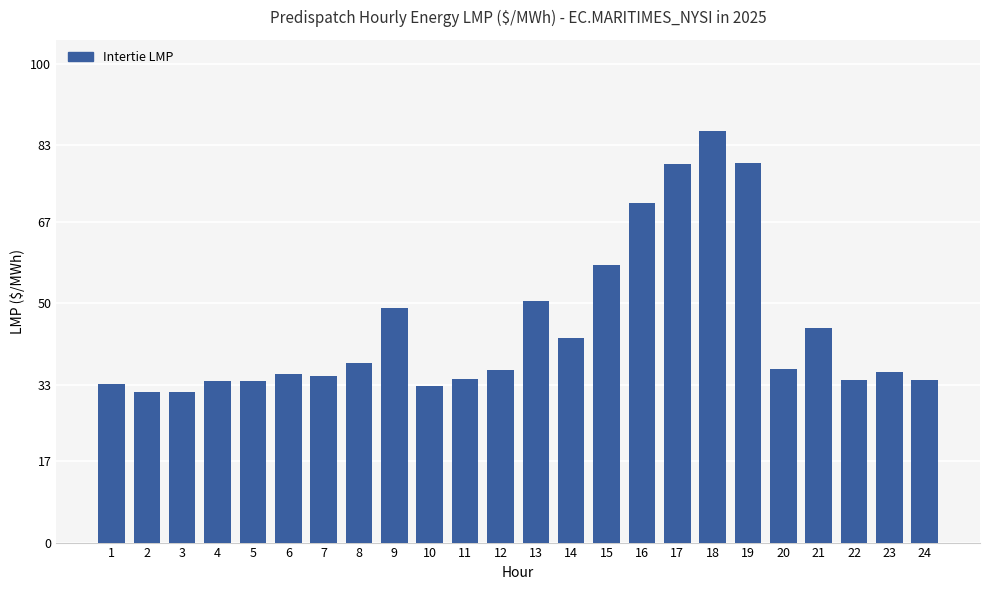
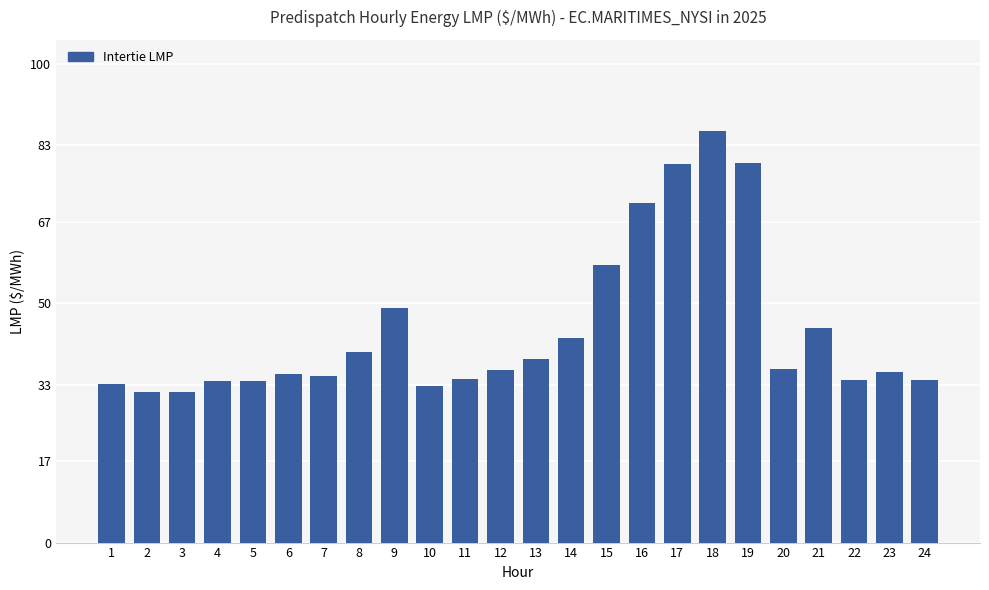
  {
    "1": 33,
    "2": 31,
    "3": 31,
    "4": 34,
    "5": 34,
    "6": 35,
    "7": 35,
-   "8": 37,
+   "8": 40,
    "9": 49,
    "10": 33,
    "11": 34,
    "12": 36,
-   "13": 50,
+   "13": 38,
    "14": 43,
    "15": 58,
    "16": 71,
    "17": 79,
    "18": 86,
    "19": 79,
    "20": 36,
    "21": 45,
    "22": 34,
    "23": 36,
    "24": 34
  }
